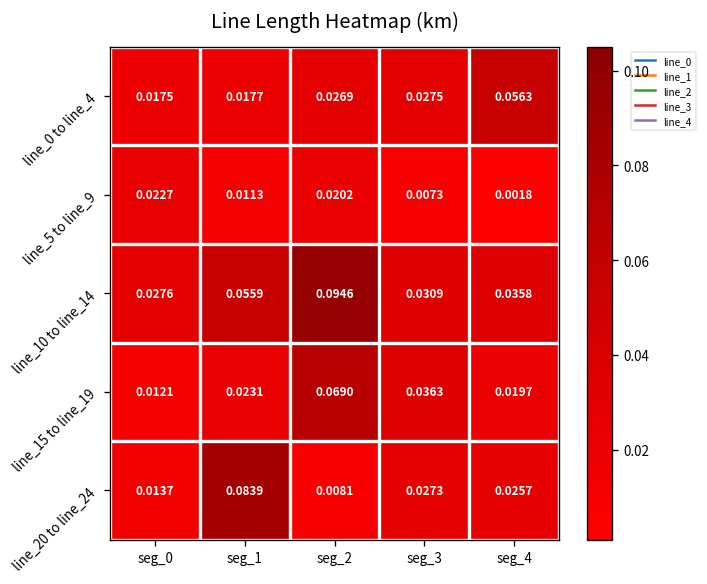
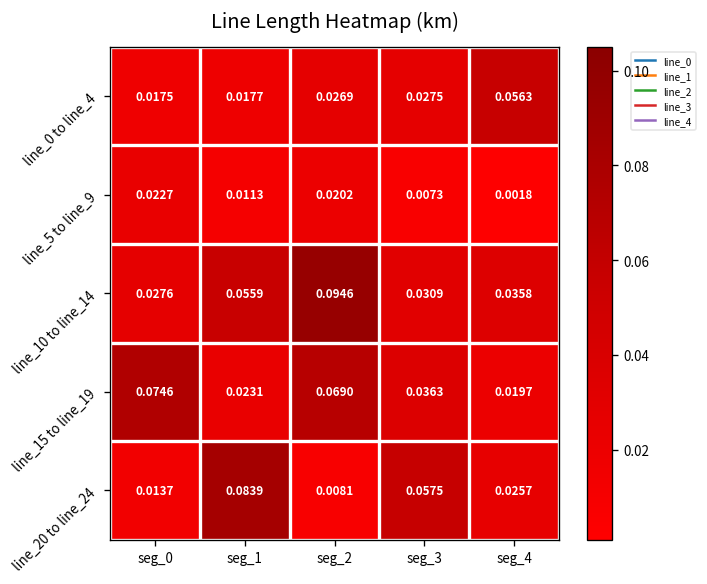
  {
    "line_0 to line_4": {
      "seg_0": 0.0175,
      "seg_1": 0.0177,
      "seg_2": 0.0269,
      "seg_3": 0.0275,
      "seg_4": 0.0563
    },
    "line_5 to line_9": {
      "seg_0": 0.0227,
      "seg_1": 0.0113,
      "seg_2": 0.0202,
      "seg_3": 0.0073,
      "seg_4": 0.0018
    },
    "line_10 to line_14": {
      "seg_0": 0.0276,
      "seg_1": 0.0559,
      "seg_2": 0.0946,
      "seg_3": 0.0309,
      "seg_4": 0.0358
    },
    "line_15 to line_19": {
-     "seg_0": 0.0121,
+     "seg_0": 0.0746,
      "seg_1": 0.0231,
      "seg_2": 0.0690,
      "seg_3": 0.0363,
      "seg_4": 0.0197
    },
    "line_20 to line_24": {
      "seg_0": 0.0137,
      "seg_1": 0.0839,
      "seg_2": 0.0081,
-     "seg_3": 0.0273,
+     "seg_3": 0.0575,
      "seg_4": 0.0257
    }
  }
